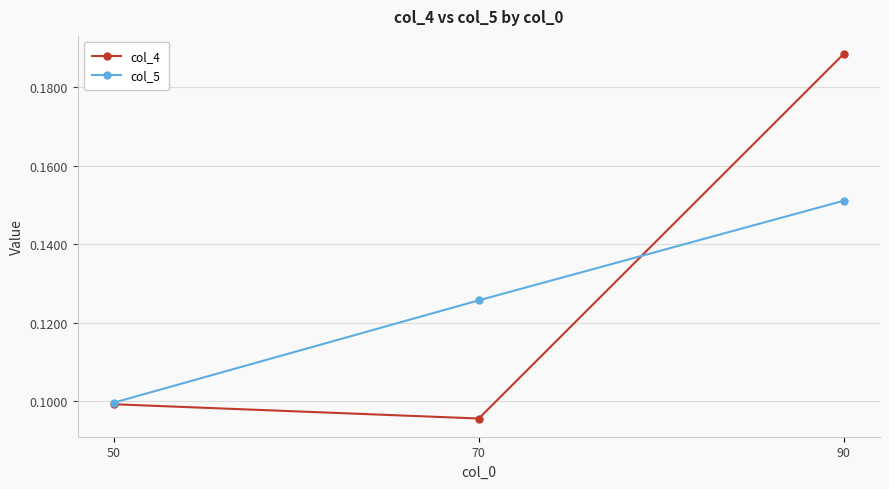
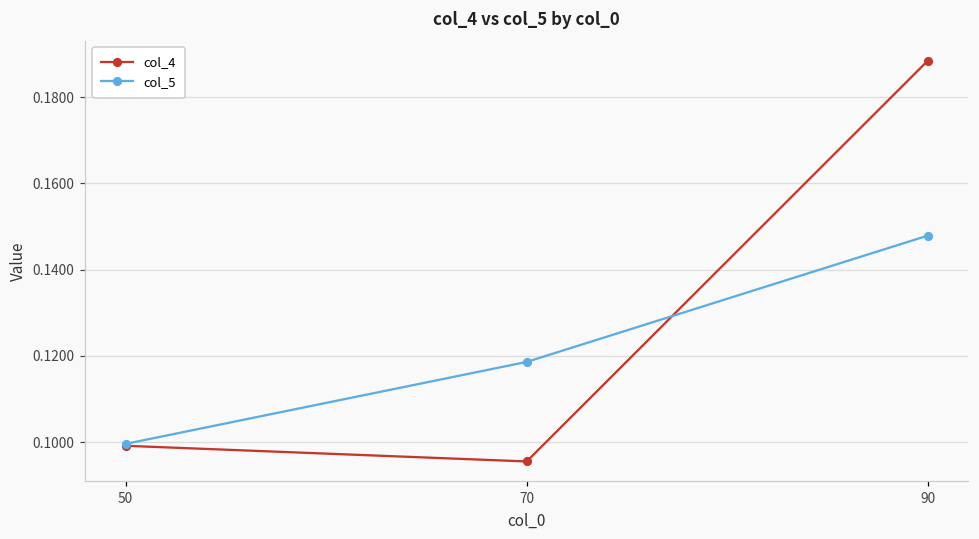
  {
    "col_4": {
      "70": 0.096,
      "90": 0.188
    },
    "col_5": {
-     "70": 0.126,
-     "90": 0.151
+     "70": 0.119,
+     "90": 0.148
    }
  }
